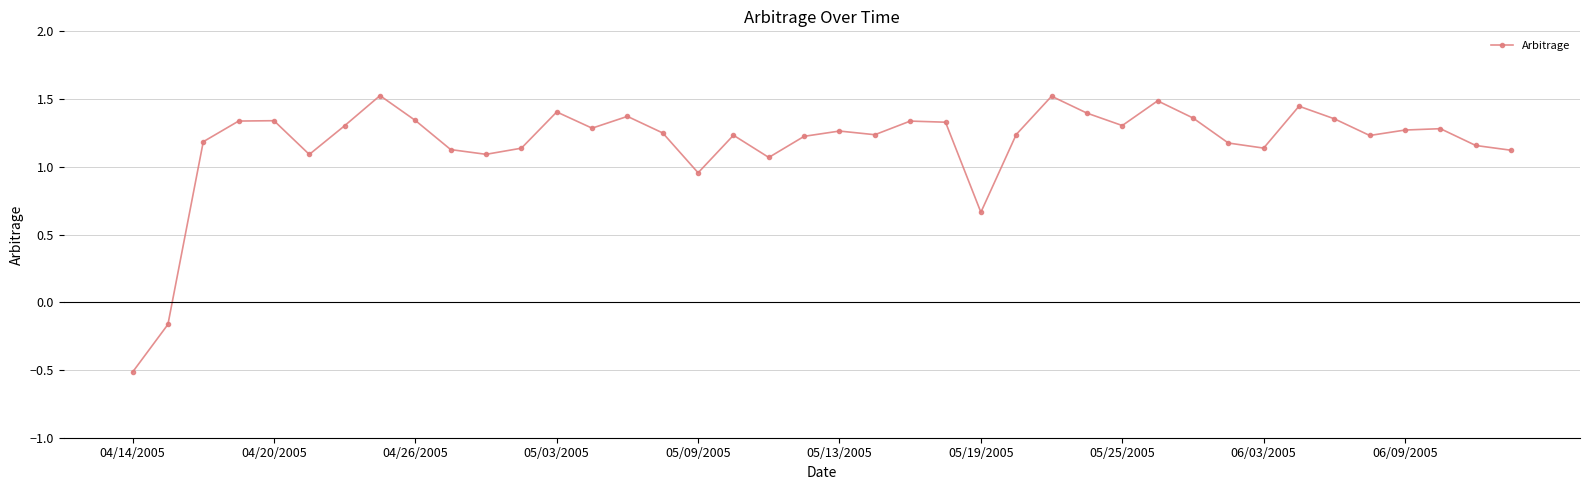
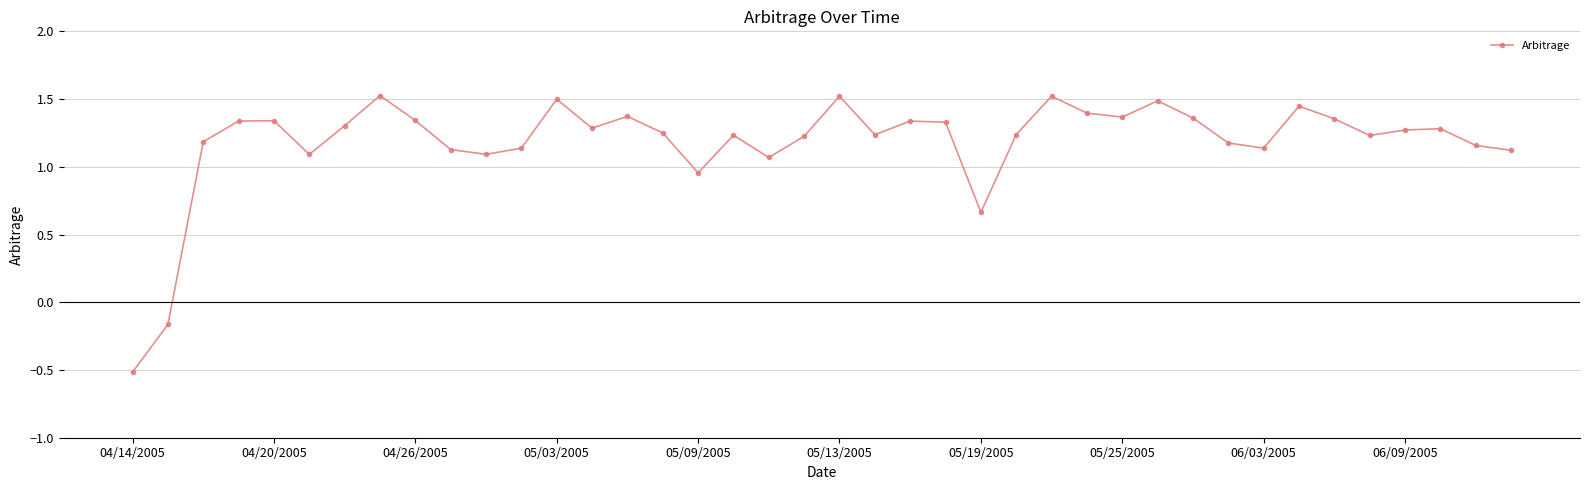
  {
    "04/14/2005": -0.52,
    "04/20/2005": 1.34,
    "04/26/2005": 1.34,
-   "05/03/2005": 1.40,
+   "05/03/2005": 1.50,
    "05/09/2005": 0.96,
-   "05/13/2005": 1.26,
+   "05/13/2005": 1.52,
    "05/19/2005": 0.66,
-   "05/25/2005": 1.30,
+   "05/25/2005": 1.37,
    "06/03/2005": 1.14,
    "06/09/2005": 1.27
  }
